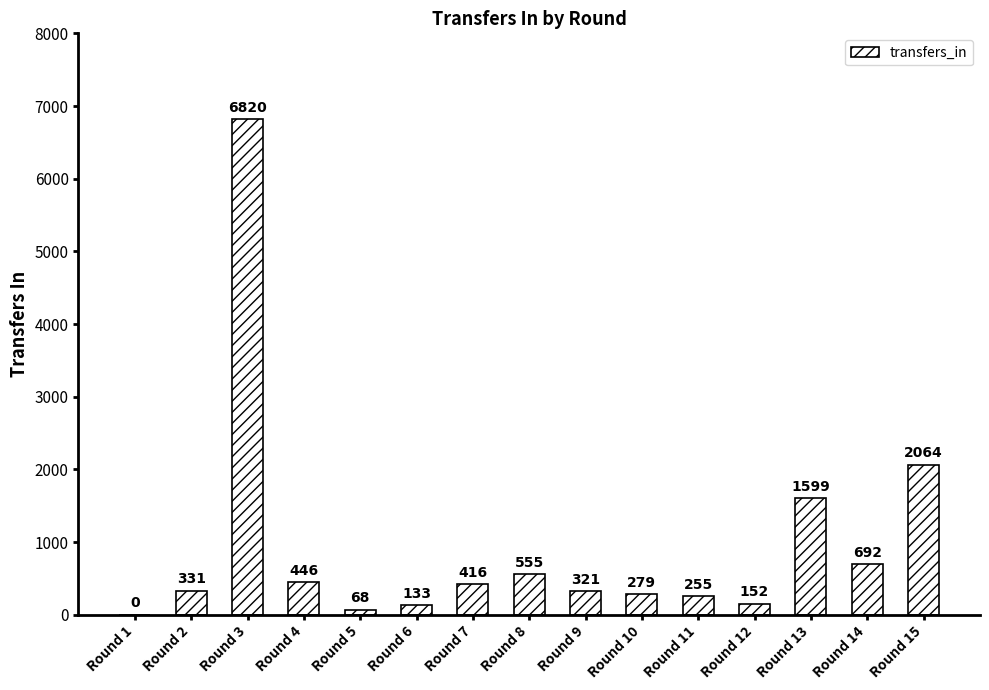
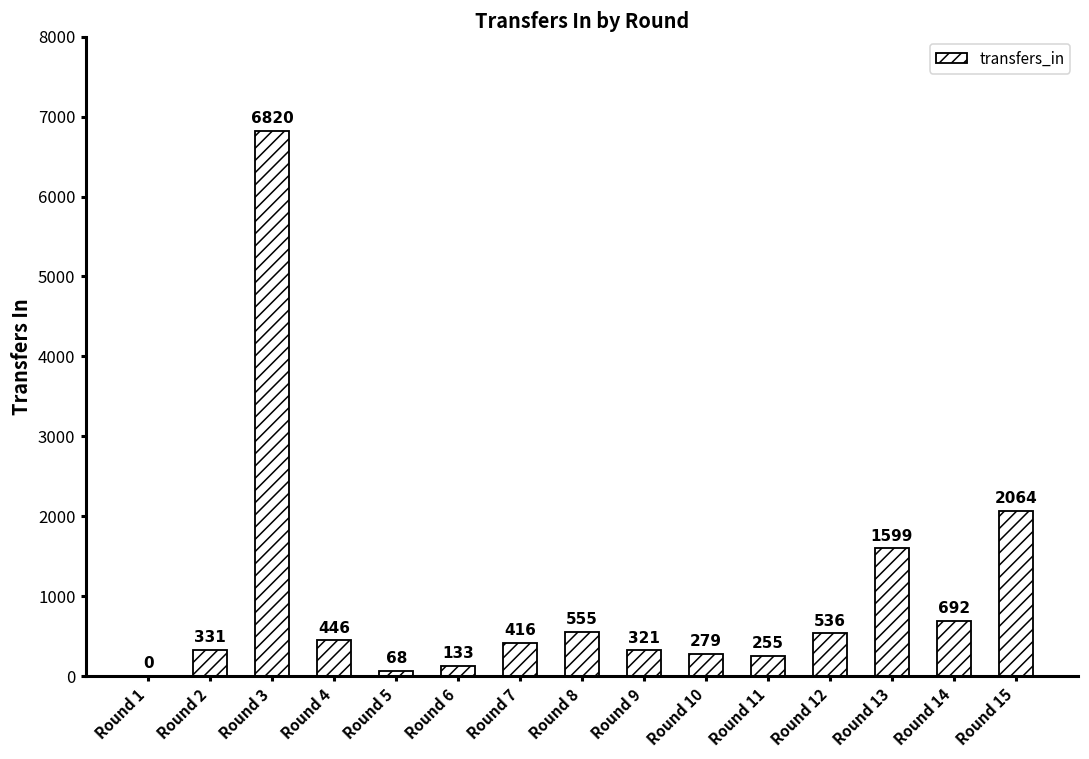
  {
    "Round 1": 0,
    "Round 2": 331,
    "Round 3": 6820,
    "Round 4": 446,
    "Round 5": 68,
    "Round 6": 133,
    "Round 7": 416,
    "Round 8": 555,
    "Round 9": 321,
    "Round 10": 279,
    "Round 11": 255,
-   "Round 12": 152,
+   "Round 12": 536,
    "Round 13": 1599,
    "Round 14": 692,
    "Round 15": 2064
  }
